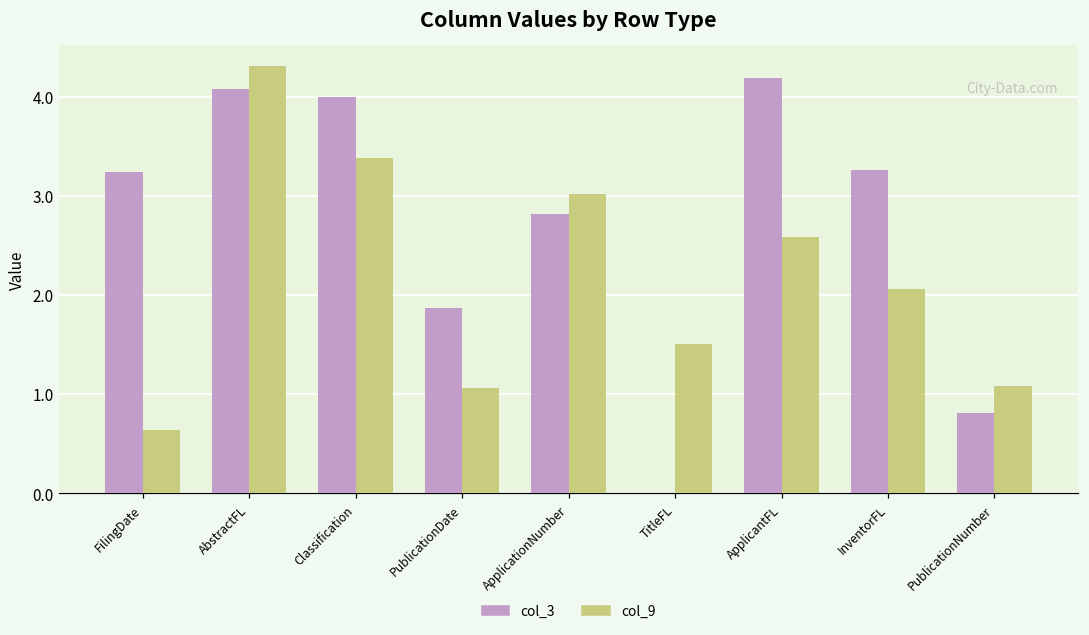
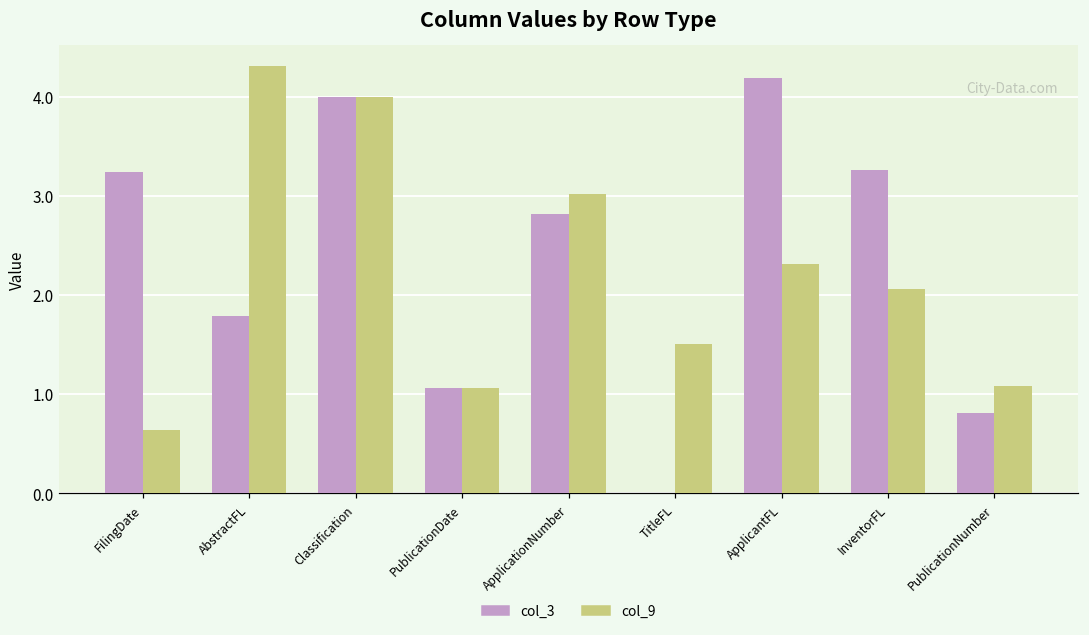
  {
    "col_3": {
      "FilingDate": 3.2,
-     "AbstractFL": 4.1,
+     "AbstractFL": 1.8,
      "Classification": 4.0,
-     "PublicationDate": 1.9,
+     "PublicationDate": 1.1,
      "ApplicationNumber": 2.8,
      "TitleFL": 0.0,
      "ApplicantFL": 4.2,
      "InventorFL": 3.3,
      "PublicationNumber": 0.8
    },
    "col_9": {
      "FilingDate": 0.6,
      "AbstractFL": 4.3,
-     "Classification": 3.4,
+     "Classification": 4.0,
      "PublicationDate": 1.1,
      "ApplicationNumber": 3.0,
      "TitleFL": 1.5,
-     "ApplicantFL": 2.6,
+     "ApplicantFL": 2.3,
      "InventorFL": 2.1,
      "PublicationNumber": 1.1
    }
  }
